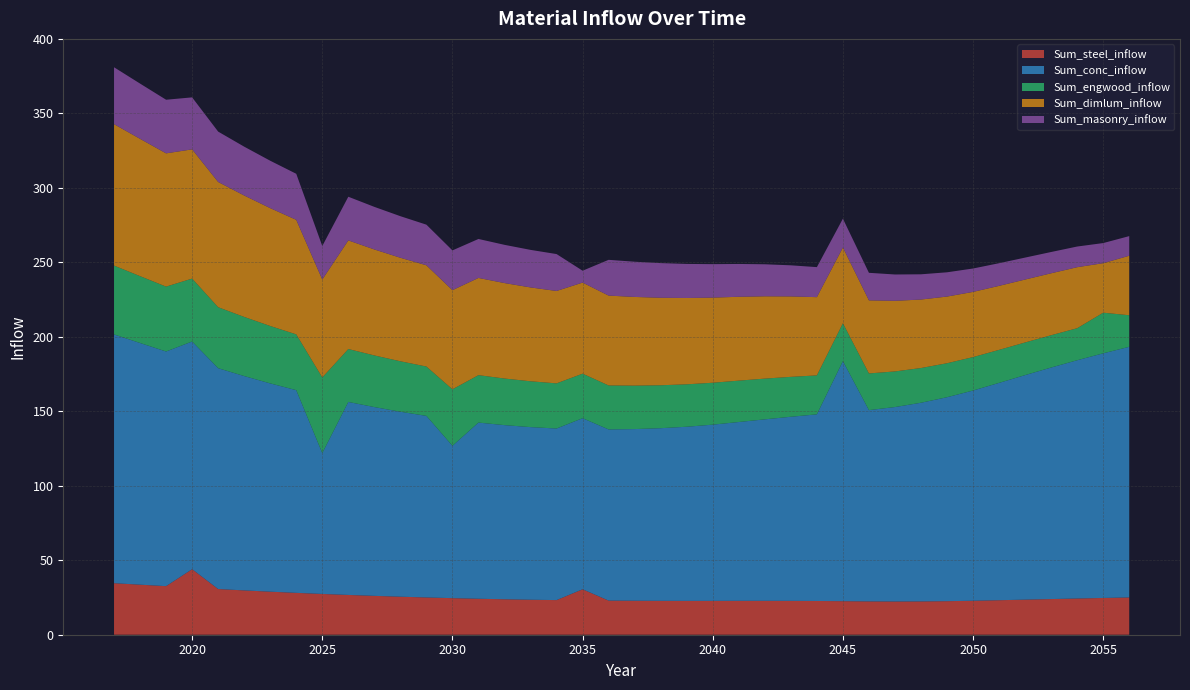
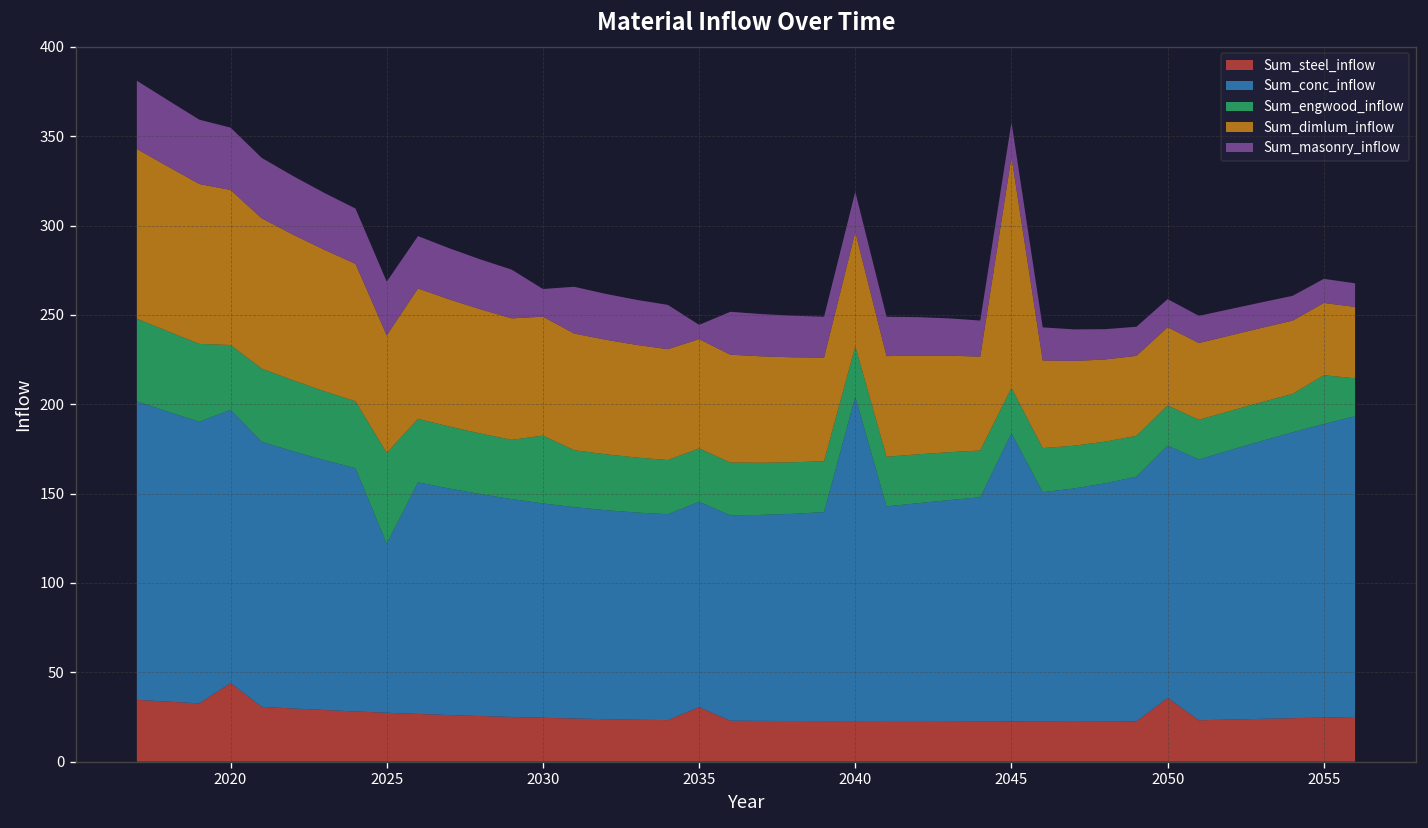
  {
    "Sum_steel_inflow": {
      "2020": 44,
      "2025": 27,
      "2030": 25,
      "2035": 31,
      "2040": 23,
      "2045": 23,
-     "2050": 23,
+     "2050": 36,
      "2055": 25
    },
    "Sum_conc_inflow": {
      "2020": 153,
      "2025": 95,
-     "2030": 102,
+     "2030": 120,
      "2035": 115,
-     "2040": 118,
+     "2040": 182,
      "2045": 161,
      "2050": 141,
      "2055": 164
    },
    "Sum_engwood_inflow": {
-     "2020": 42,
+     "2020": 36,
      "2025": 51,
      "2030": 38,
      "2035": 30,
      "2040": 28,
      "2045": 25,
      "2050": 22,
      "2055": 27
    },
    "Sum_dimlum_inflow": {
      "2020": 87,
      "2025": 66,
      "2030": 67,
      "2035": 61,
-     "2040": 57,
-     "2045": 51,
+     "2040": 64,
+     "2045": 129,
      "2050": 44,
-     "2055": 33
+     "2055": 40
    },
    "Sum_masonry_inflow": {
      "2020": 35,
-     "2025": 23,
-     "2030": 27,
+     "2025": 30,
+     "2030": 15,
      "2035": 8,
      "2040": 22,
      "2045": 19,
      "2050": 16,
      "2055": 14
    }
  }
